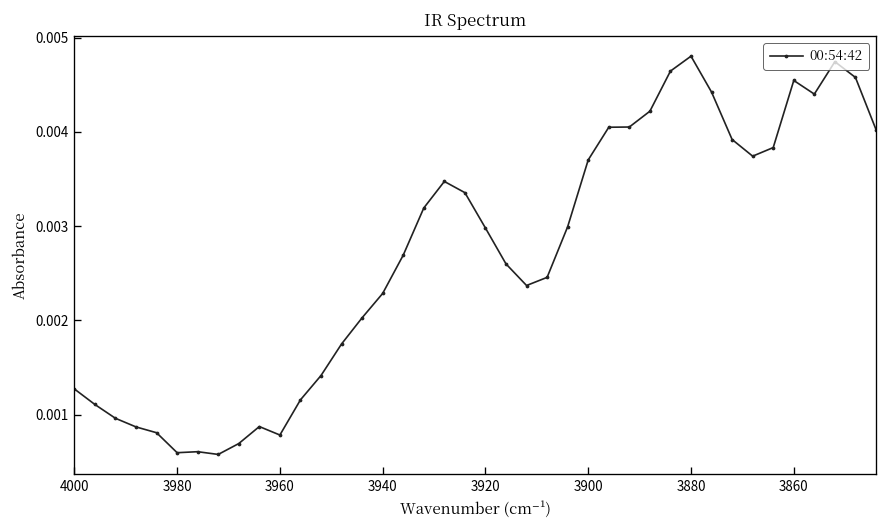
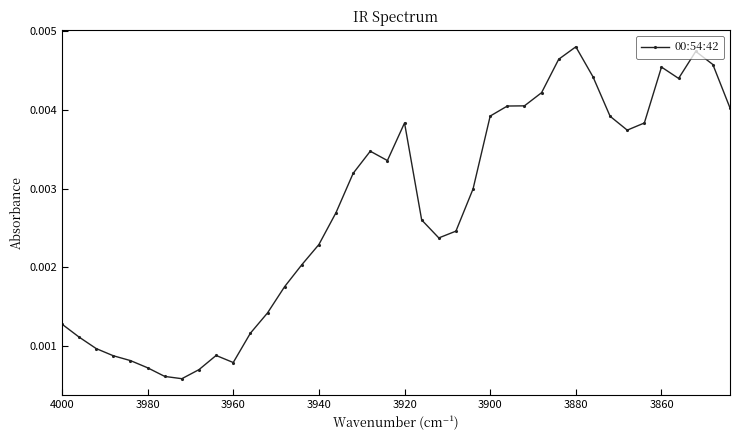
  {
    "4000": 0.0013,
-   "3980": 0.0006,
+   "3980": 0.0007,
    "3960": 0.0008,
    "3940": 0.0023,
-   "3920": 0.0030,
-   "3900": 0.0037,
+   "3920": 0.0038,
+   "3900": 0.0039,
    "3880": 0.0048,
    "3860": 0.0045
  }
